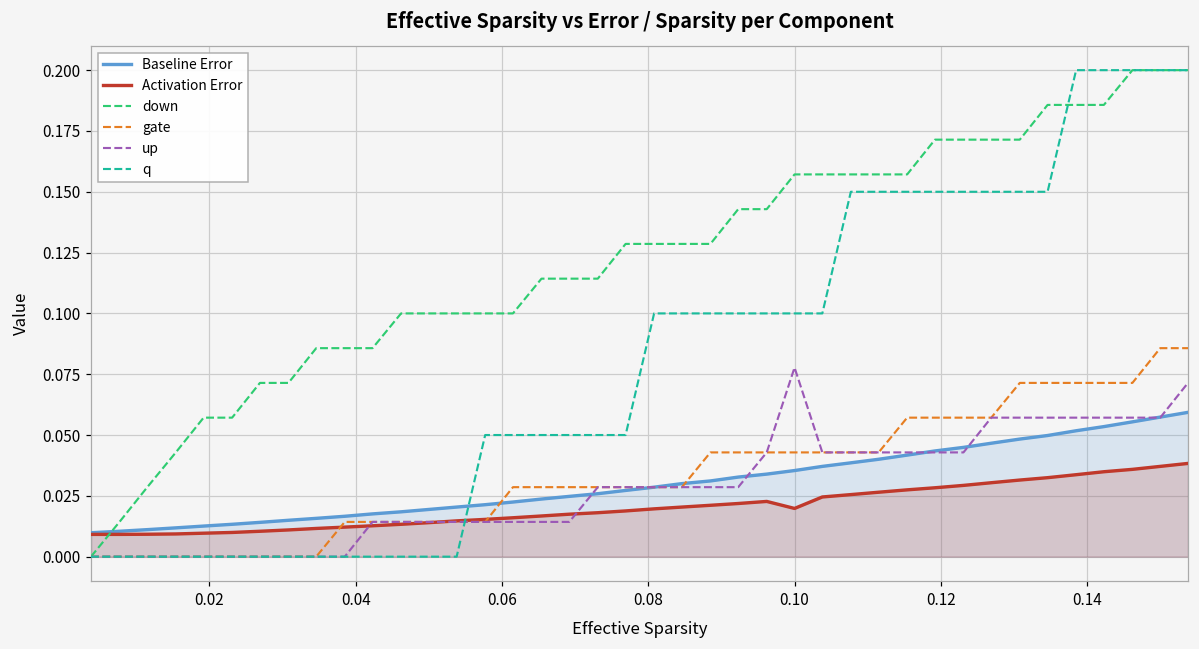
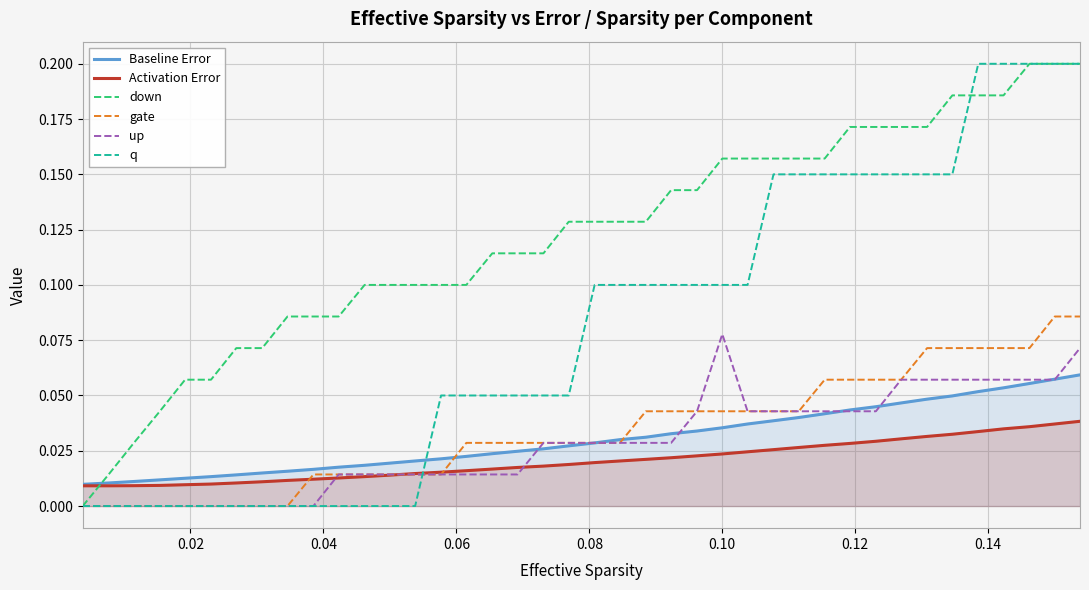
  {
    "Baseline Error": {
      "0.10": 0.035
    },
    "Activation Error": {
-     "0.10": 0.020
+     "0.10": 0.024
    },
    "gate": {
      "0.10": 0.043
    },
    "up": {
      "0.10": 0.078
    }
  }
